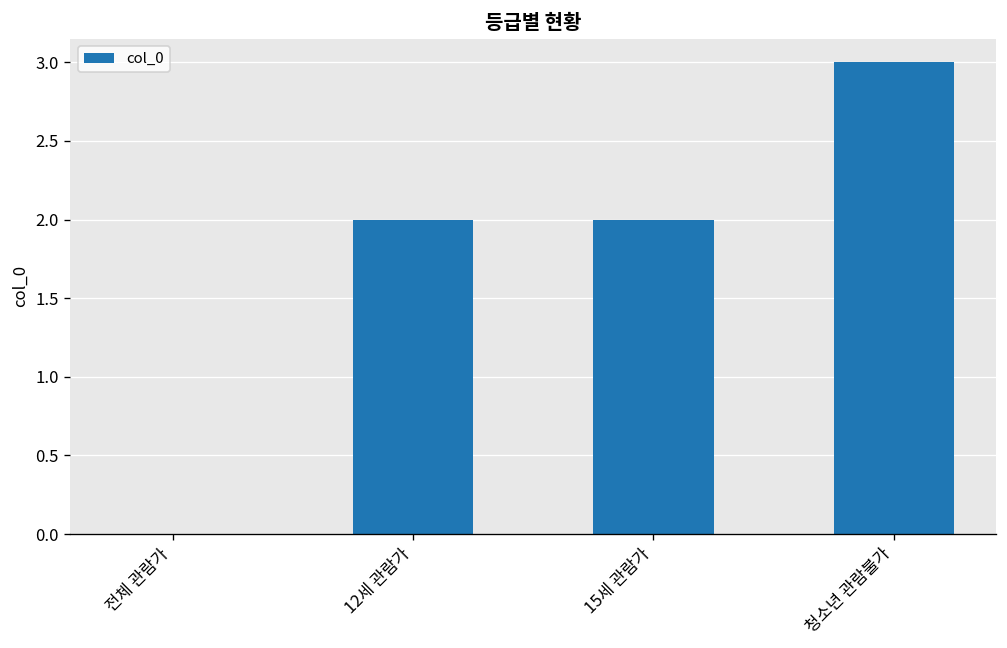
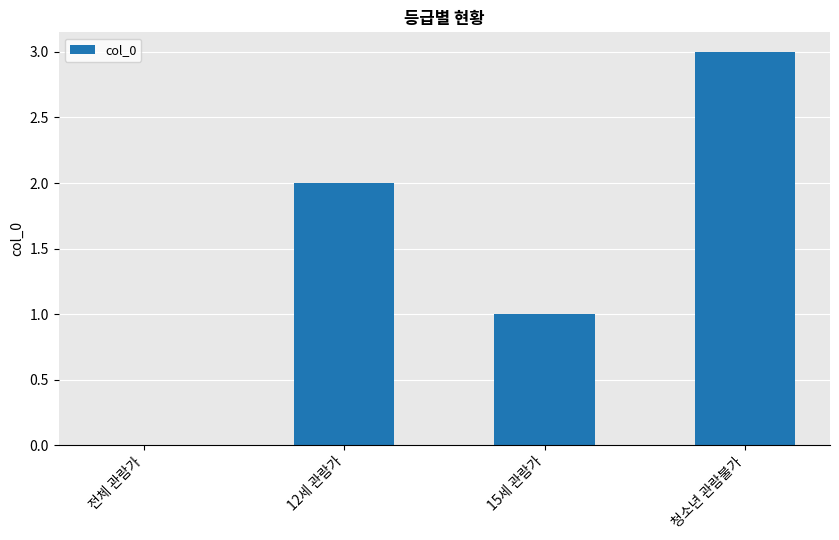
  {
    "전체 관람가": 0,
    "12세 관람가": 2,
-   "15세 관람가": 2,
+   "15세 관람가": 1,
    "청소년 관람불가": 3
  }
